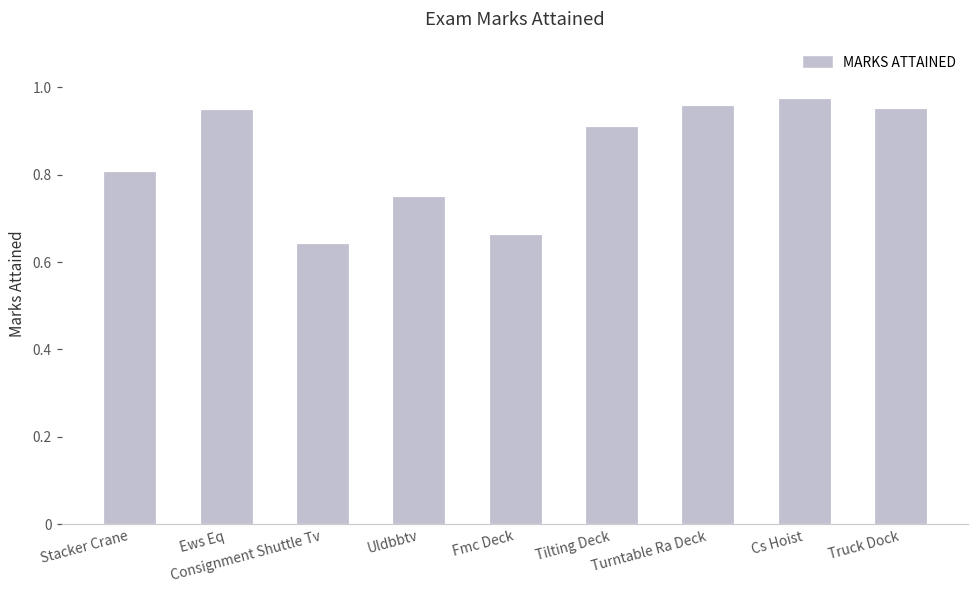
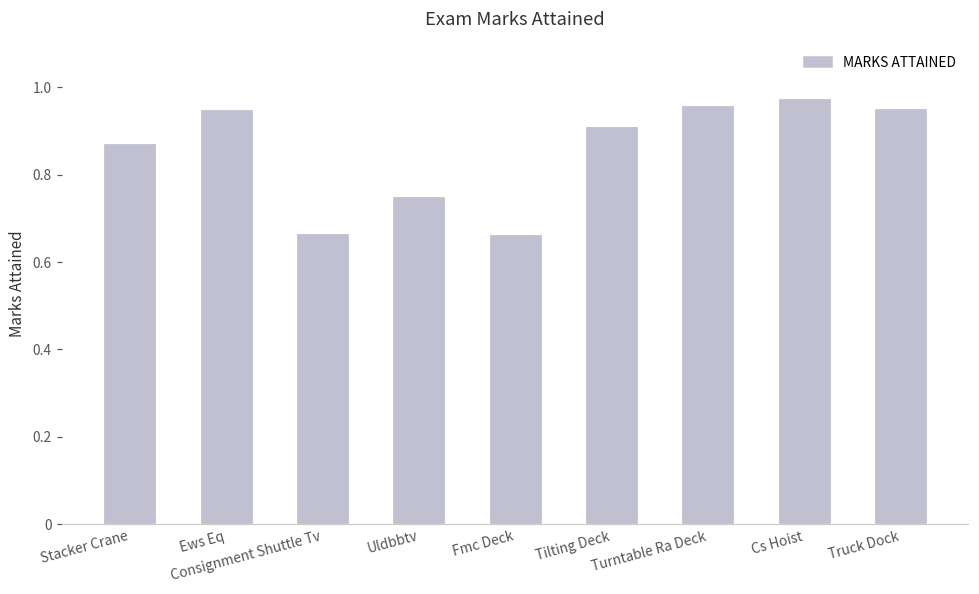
  {
-   "Stacker Crane": 0.81,
+   "Stacker Crane": 0.87,
    "Ews Eq": 0.95,
-   "Consignment Shuttle Tv": 0.64,
+   "Consignment Shuttle Tv": 0.67,
    "Uldbbtv": 0.75,
    "Fmc Deck": 0.66,
    "Tilting Deck": 0.91,
    "Turntable Ra Deck": 0.96,
    "Cs Hoist": 0.98,
    "Truck Dock": 0.95
  }
